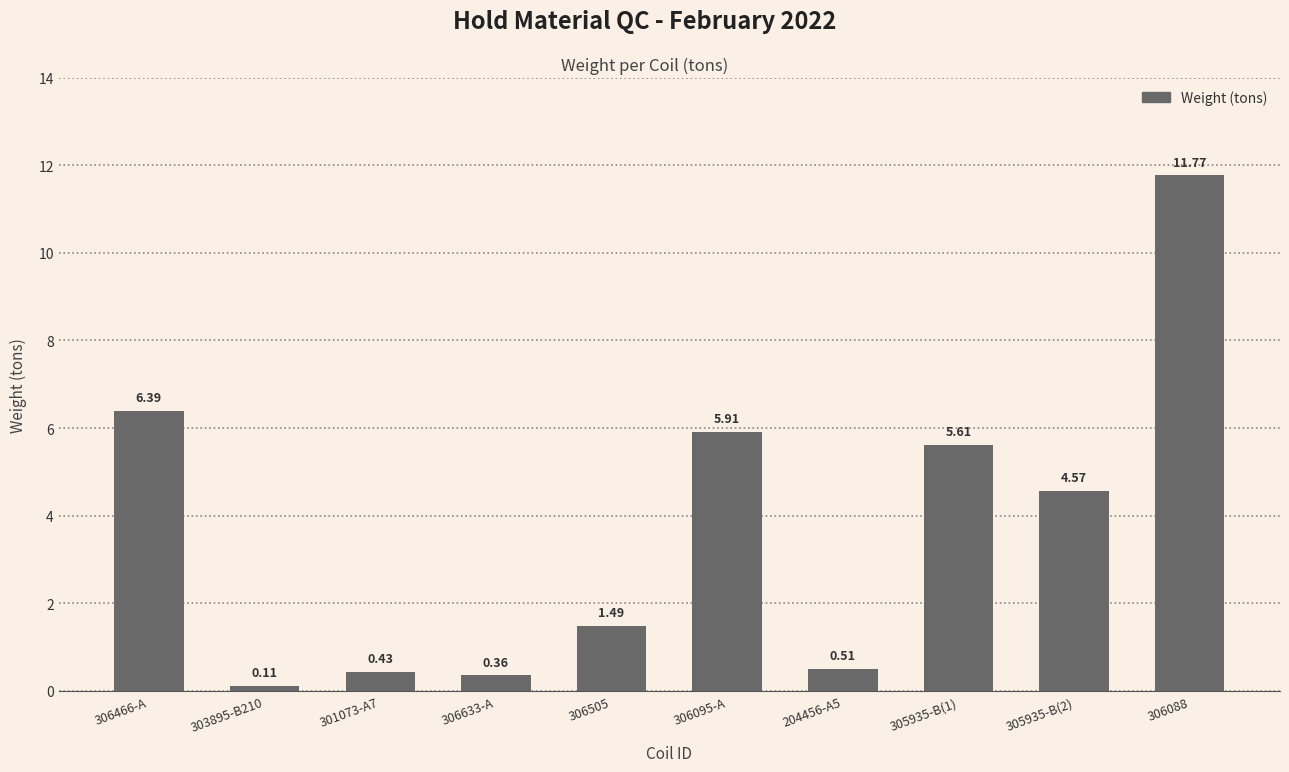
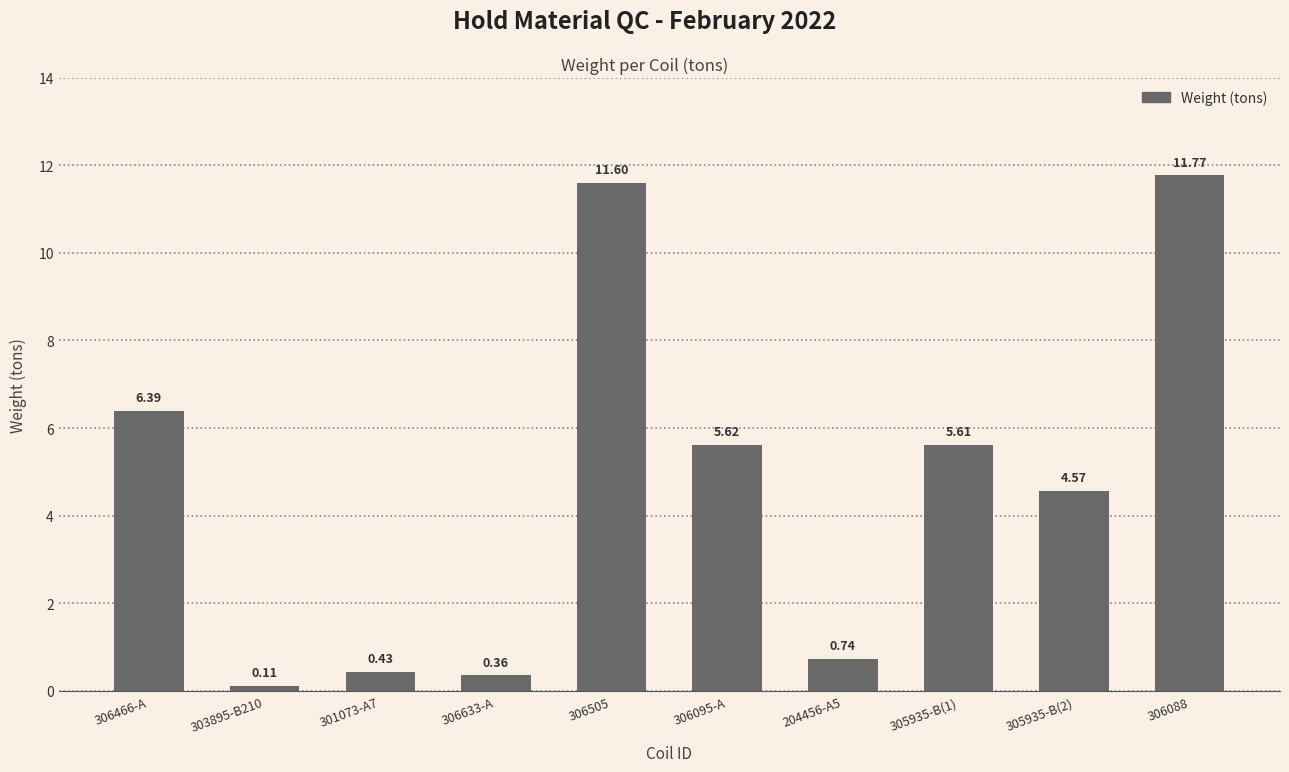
  {
    "306466-A": 6.39,
    "303895-B210": 0.11,
    "301073-A7": 0.43,
    "306633-A": 0.36,
-   "306505": 1.49,
-   "306095-A": 5.91,
-   "204456-A5": 0.51,
+   "306505": 11.60,
+   "306095-A": 5.62,
+   "204456-A5": 0.74,
    "305935-B(1)": 5.61,
    "305935-B(2)": 4.57,
    "306088": 11.77
  }
